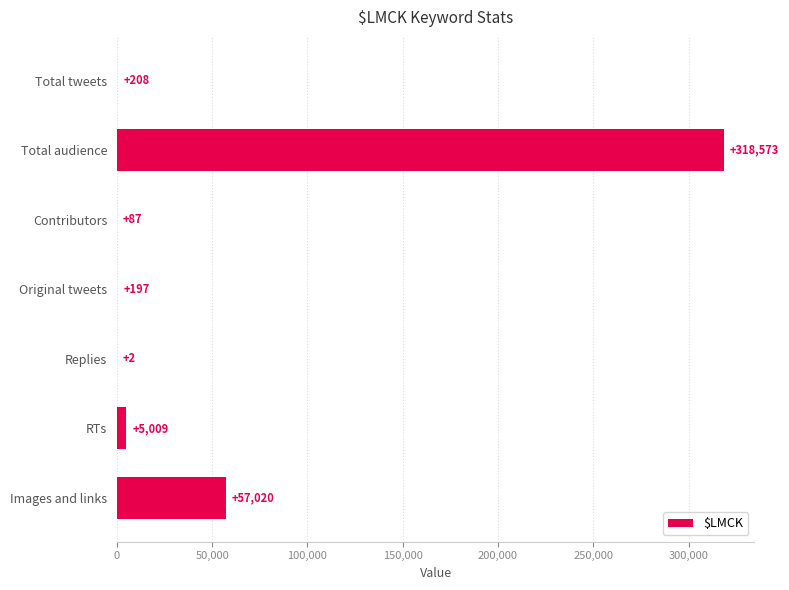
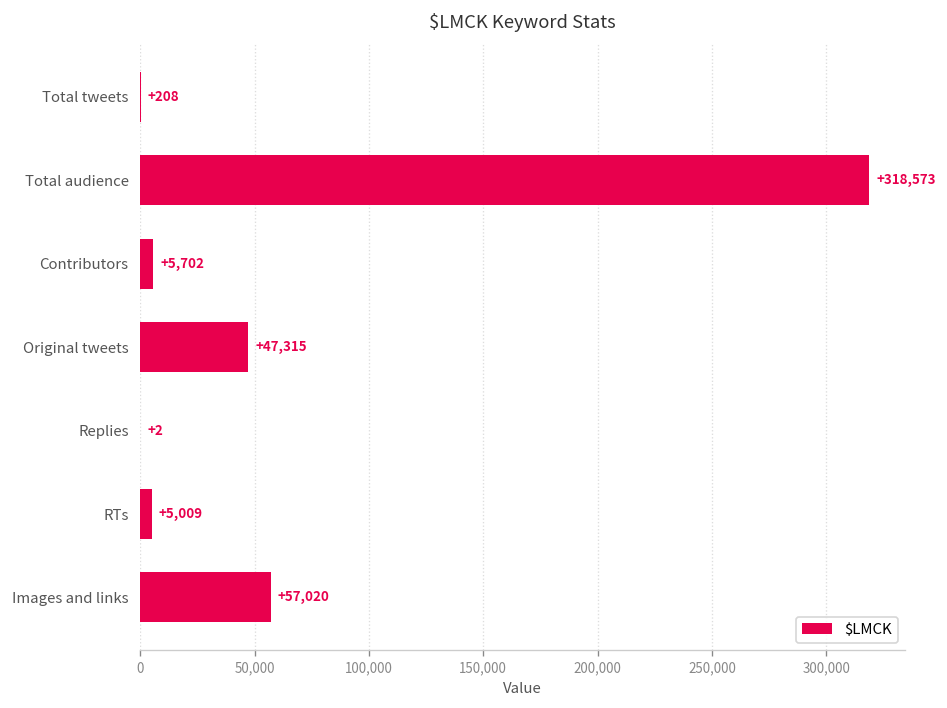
  {
    "Total tweets": "+208",
    "Total audience": "+318,573",
-   "Contributors": "+87",
-   "Original tweets": "+197",
+   "Contributors": "+5,702",
+   "Original tweets": "+47,315",
    "Replies": "+2",
    "RTs": "+5,009",
    "Images and links": "+57,020"
  }
